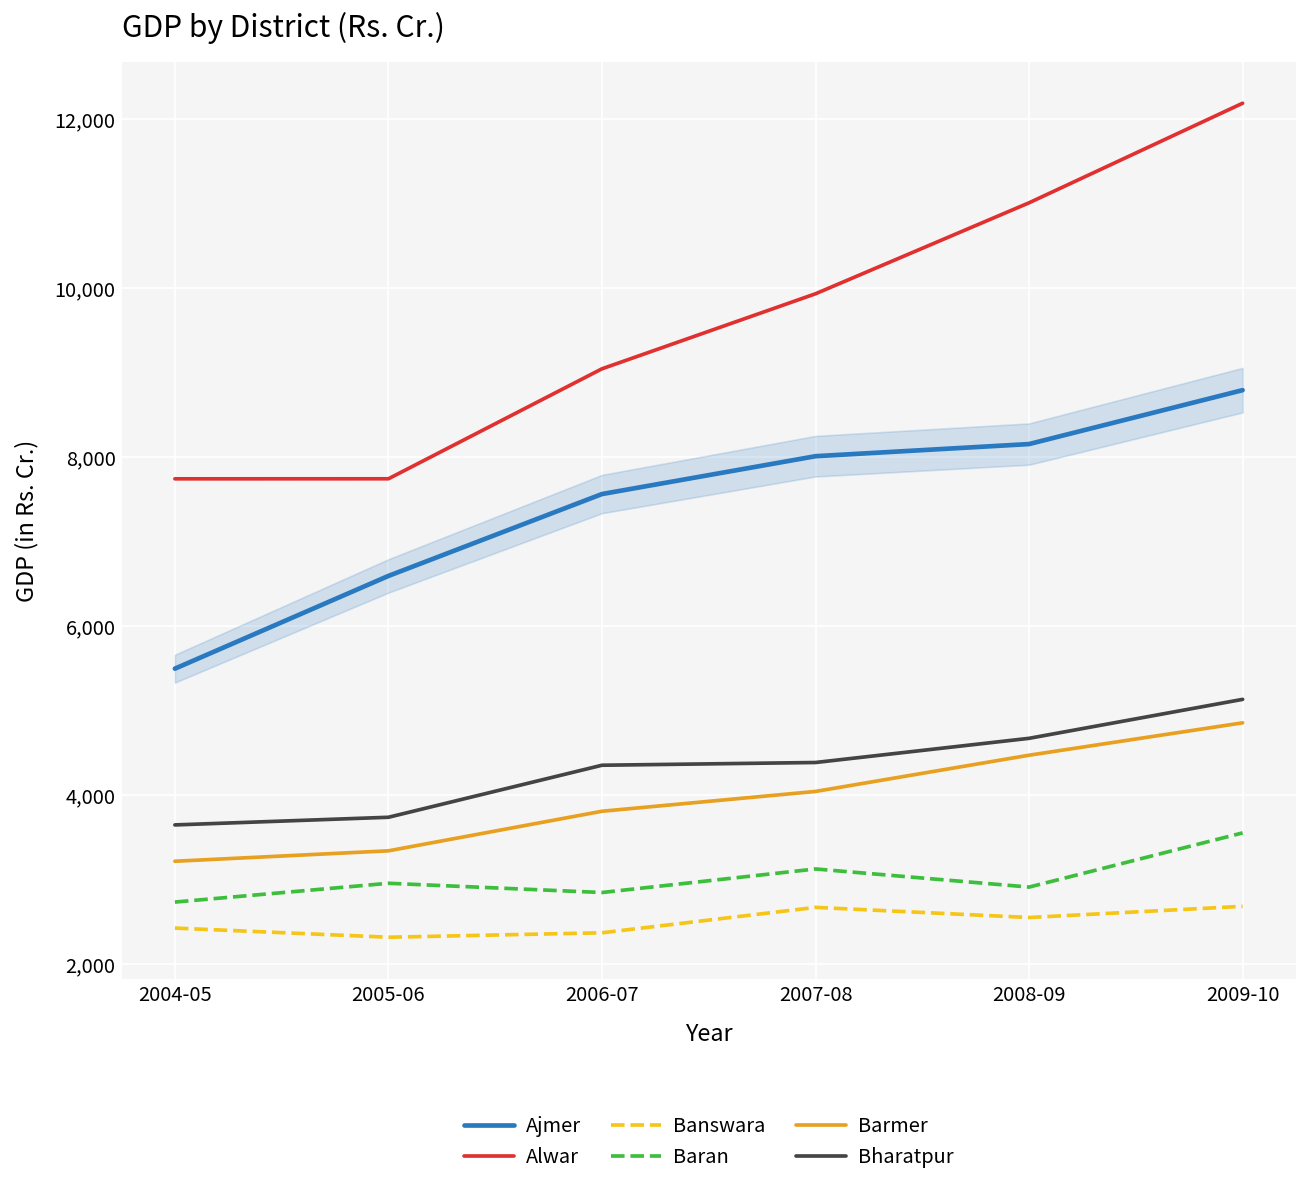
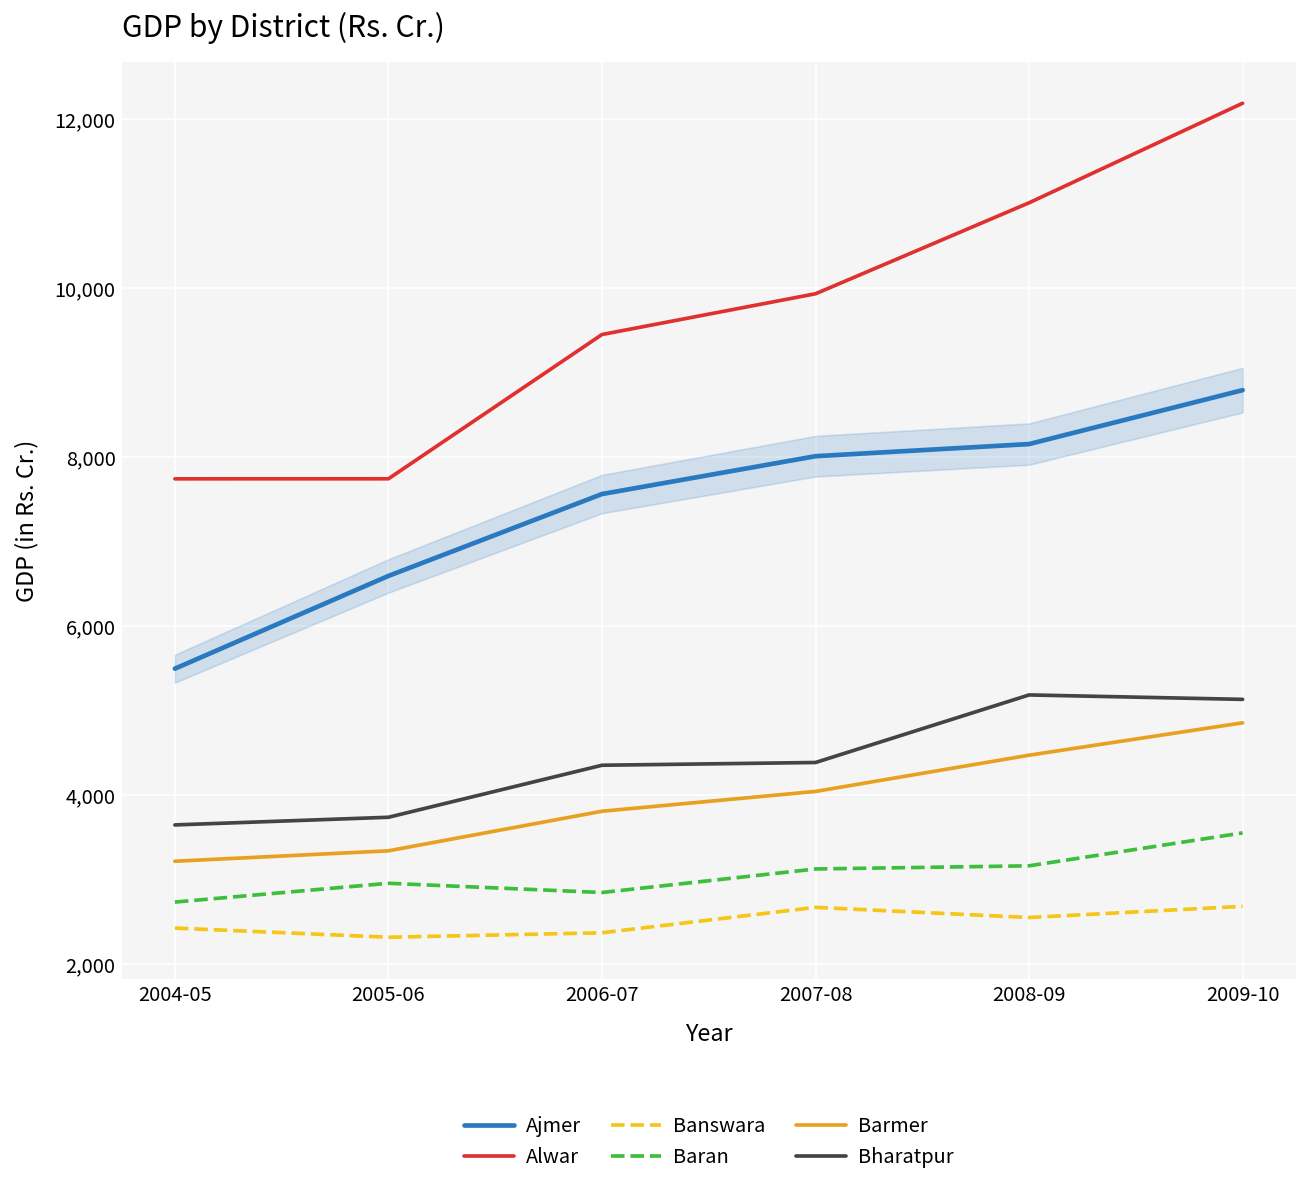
  {
    "Alwar": {
      "2004-05": "7,700",
      "2005-06": "7,700",
-     "2006-07": "9,000",
+     "2006-07": "9,500",
      "2007-08": "9,900",
      "2008-09": "11,000",
      "2009-10": "12,200"
    },
    "Baran": {
      "2004-05": "2,700",
      "2005-06": "3,000",
      "2006-07": "2,800",
      "2007-08": "3,100",
-     "2008-09": "2,900",
+     "2008-09": "3,200",
      "2009-10": "3,500"
    },
    "Bharatpur": {
      "2004-05": "3,600",
      "2005-06": "3,700",
      "2006-07": "4,400",
      "2007-08": "4,400",
-     "2008-09": "4,700",
+     "2008-09": "5,200",
      "2009-10": "5,100"
    }
  }
